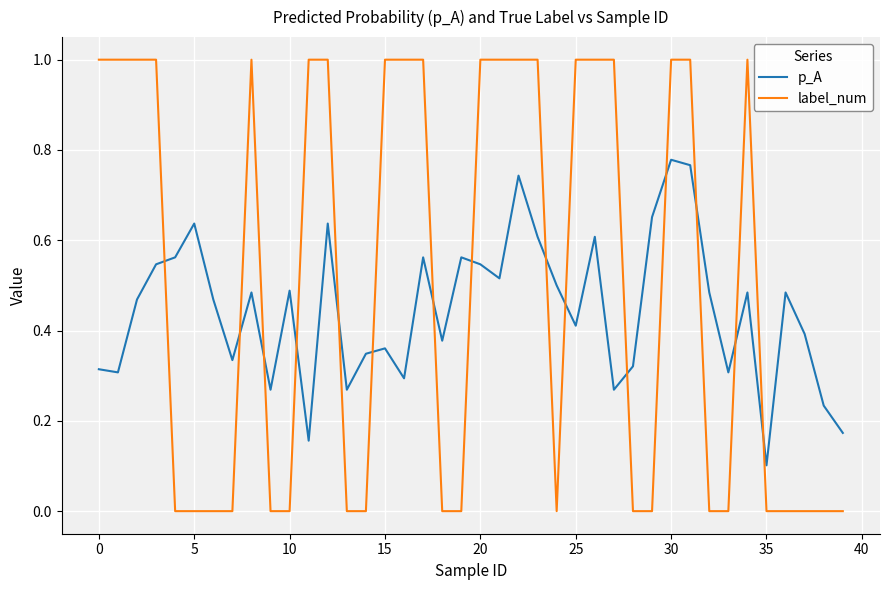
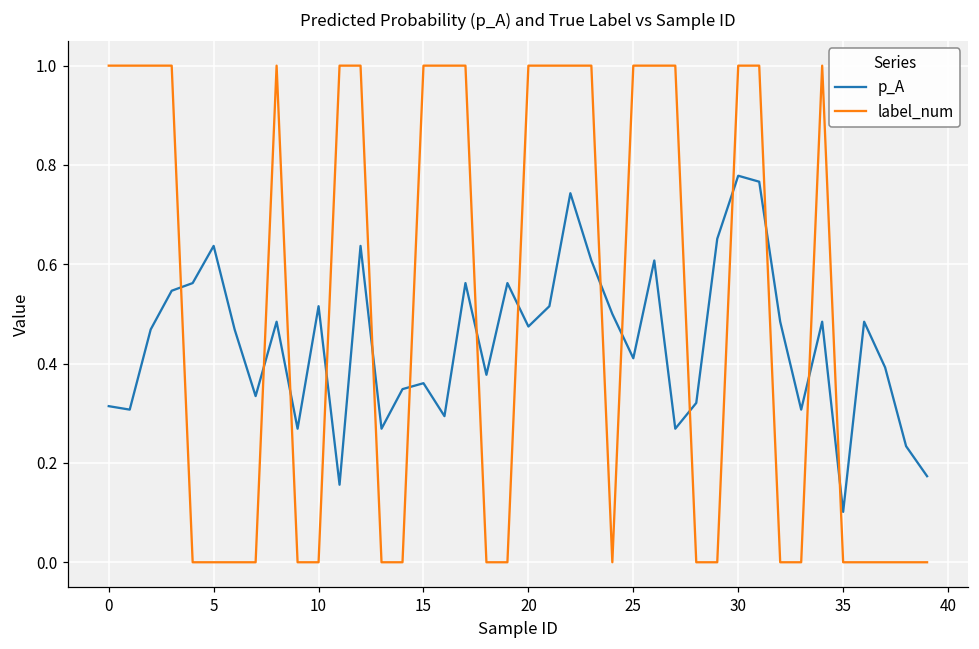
  {
    "p_A": {
      "0": 0.31,
      "5": 0.64,
-     "10": 0.49,
+     "10": 0.52,
      "15": 0.36,
-     "20": 0.55,
+     "20": 0.47,
      "25": 0.41,
      "30": 0.78,
      "35": 0.10
    },
    "label_num": {
      "0": 1.00,
      "5": 0.00,
      "10": 0.00,
      "15": 1.00,
      "20": 1.00,
      "25": 1.00,
      "30": 1.00,
      "35": 0.00
    }
  }
